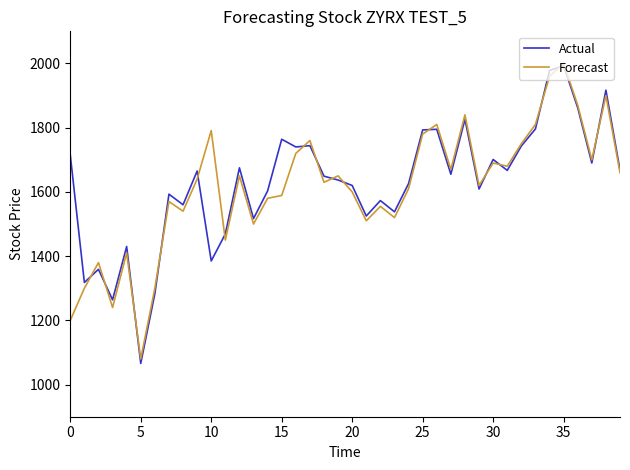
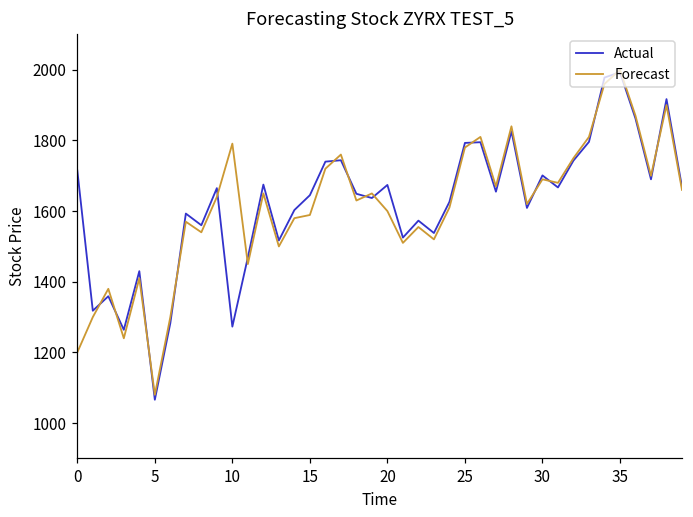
  {
    "Actual": {
      "0": 1720,
      "5": 1070,
-     "10": 1390,
-     "15": 1760,
-     "20": 1620,
+     "10": 1270,
+     "15": 1650,
+     "20": 1670,
      "25": 1790,
      "30": 1700
    },
    "Forecast": {
      "0": 1200,
      "5": 1080,
      "10": 1790,
      "15": 1590,
      "20": 1600,
      "25": 1780,
      "30": 1690
    }
  }
